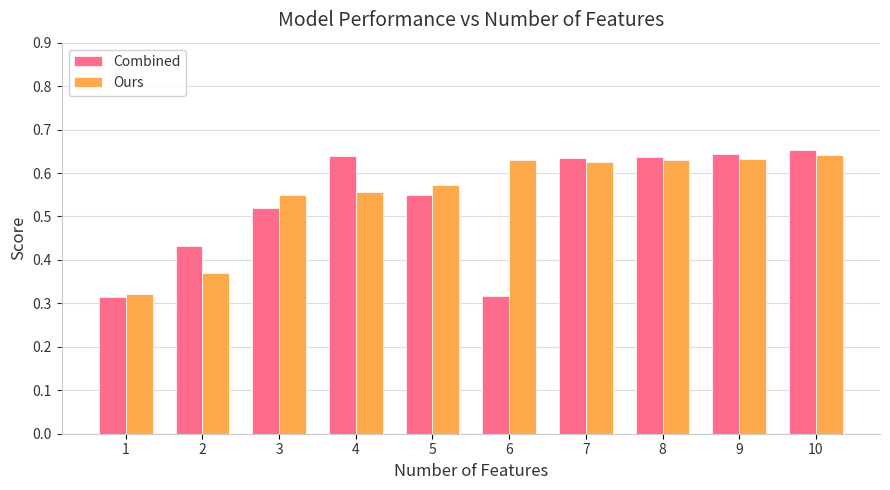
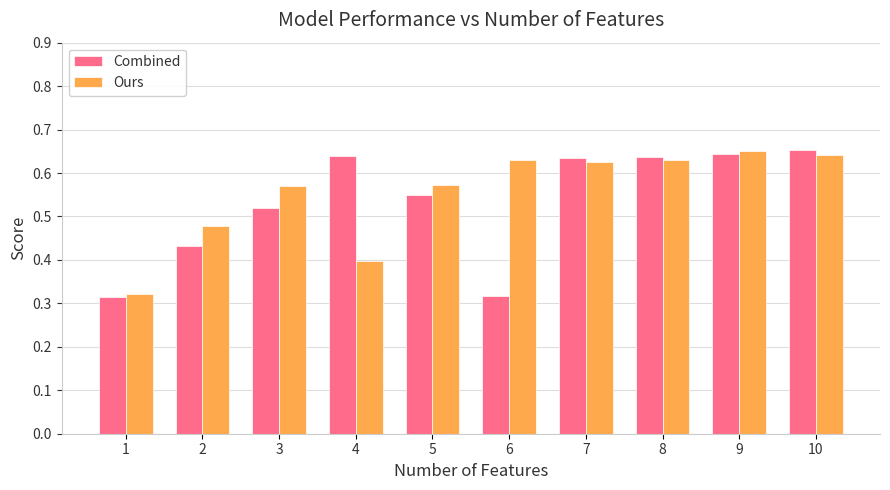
  {
    "Combined": {
      "1": 0.31,
      "2": 0.43,
      "3": 0.52,
      "4": 0.64,
      "5": 0.55,
      "6": 0.32,
      "7": 0.63,
      "8": 0.64,
      "9": 0.64,
      "10": 0.65
    },
    "Ours": {
      "1": 0.32,
-     "2": 0.37,
-     "3": 0.55,
-     "4": 0.56,
+     "2": 0.48,
+     "3": 0.57,
+     "4": 0.40,
      "5": 0.57,
      "6": 0.63,
      "7": 0.63,
      "8": 0.63,
-     "9": 0.63,
+     "9": 0.65,
      "10": 0.64
    }
  }
